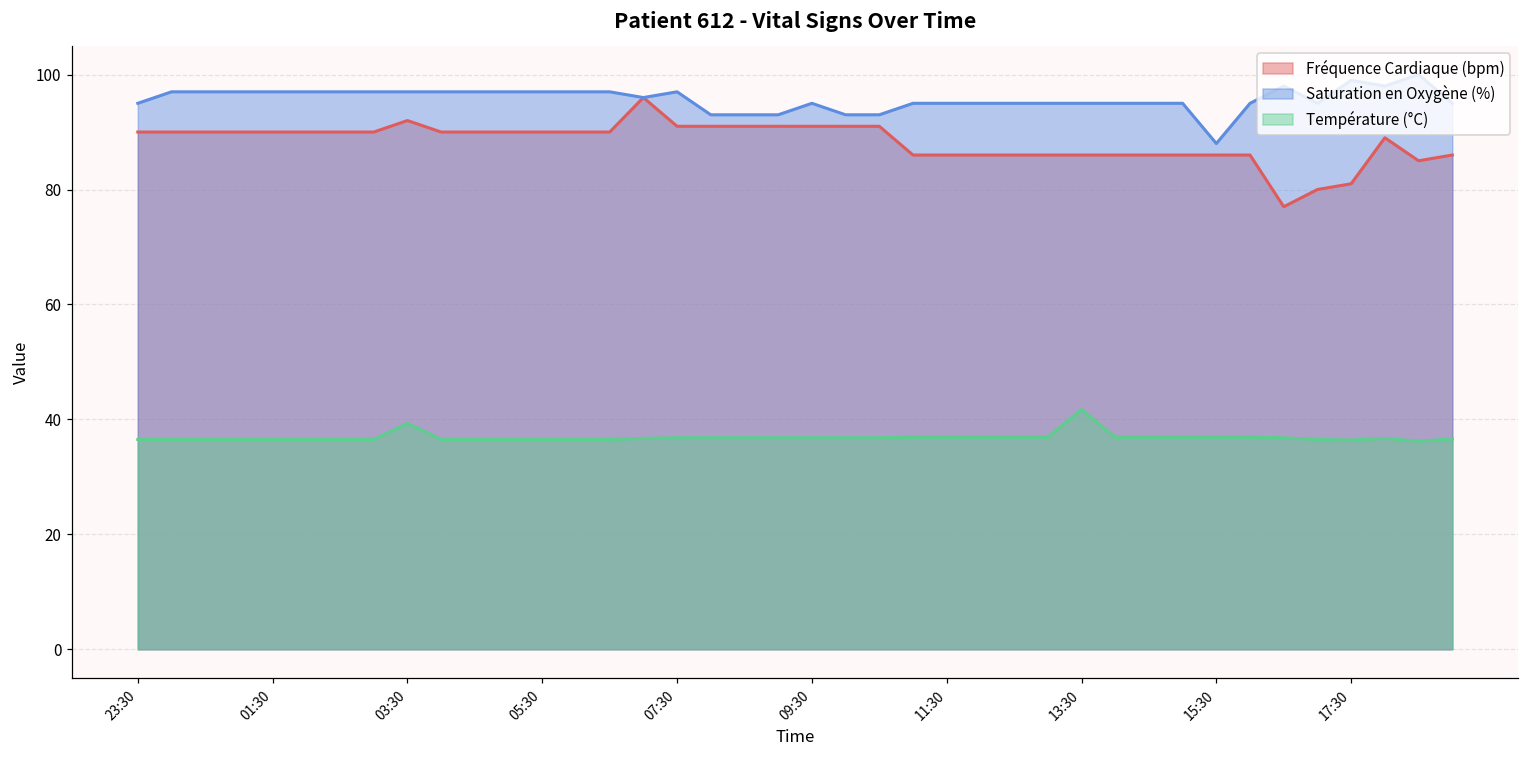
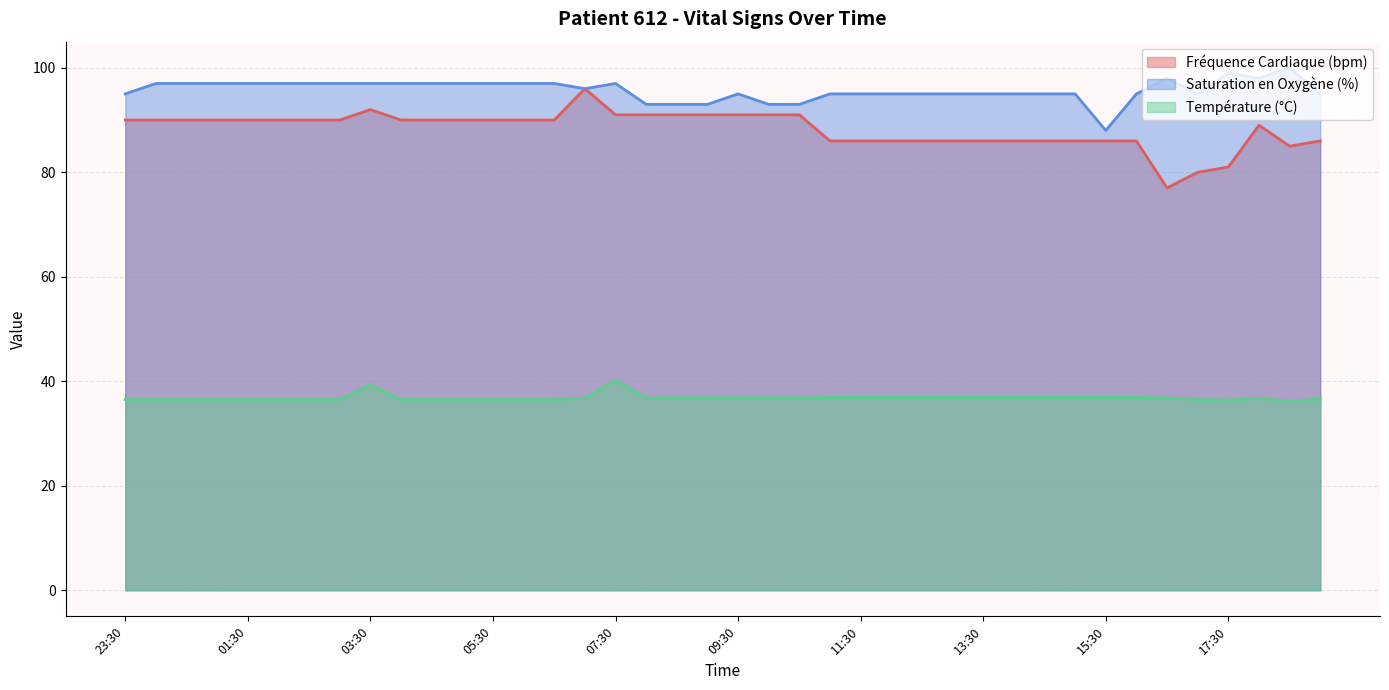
  {
    "Fréquence Cardiaque (bpm)": {
      "23:30": 90,
      "01:30": 90,
      "03:30": 92,
      "05:30": 90,
      "07:30": 91,
      "09:30": 91,
      "11:30": 86,
      "13:30": 86,
      "15:30": 86,
      "17:30": 81
    },
    "Saturation en Oxygène (%)": {
      "23:30": 95,
      "01:30": 97,
      "03:30": 97,
      "05:30": 97,
      "07:30": 97,
      "09:30": 95,
      "11:30": 95,
      "13:30": 95,
      "15:30": 88
    },
    "Température (°C)": {
      "23:30": 37,
      "01:30": 37,
      "03:30": 39,
      "05:30": 37,
-     "07:30": 37,
+     "07:30": 40,
      "09:30": 37,
      "11:30": 37,
-     "13:30": 42,
+     "13:30": 37,
      "15:30": 37,
      "17:30": 36
    }
  }
